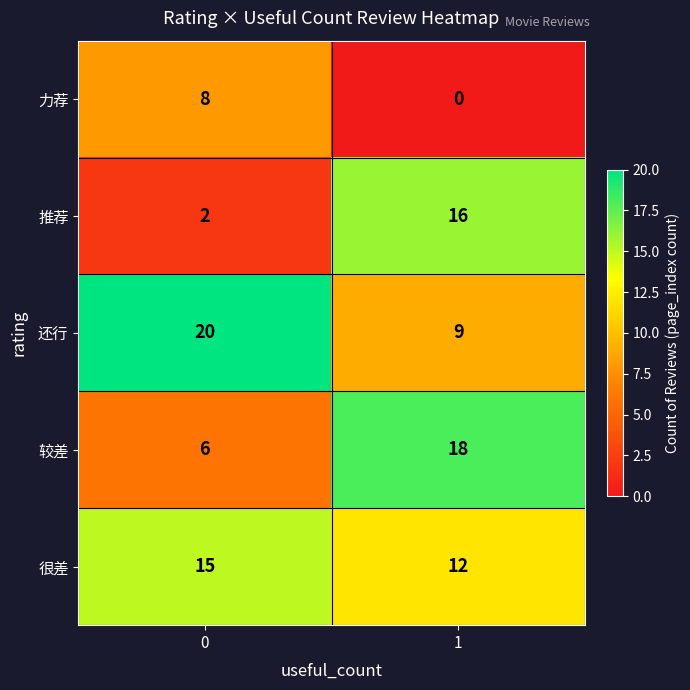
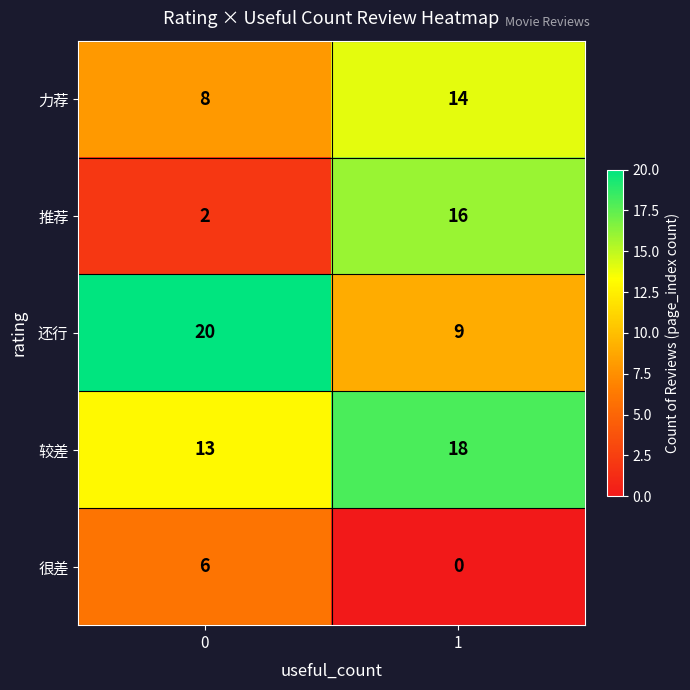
  {
    "力荐": {
      "0": 8,
-     "1": 0
+     "1": 14
    },
    "推荐": {
      "0": 2,
      "1": 16
    },
    "还行": {
      "0": 20,
      "1": 9
    },
    "较差": {
-     "0": 6,
+     "0": 13,
      "1": 18
    },
    "很差": {
-     "0": 15,
-     "1": 12
+     "0": 6,
+     "1": 0
    }
  }
